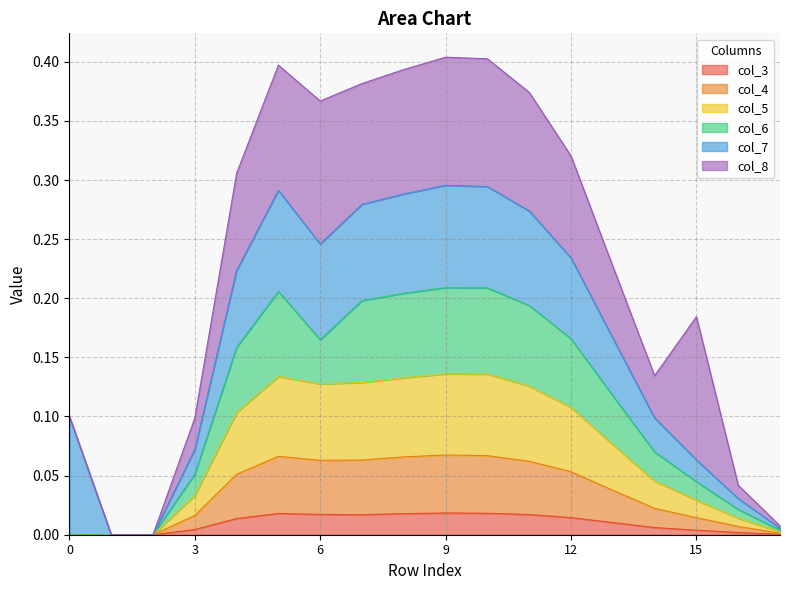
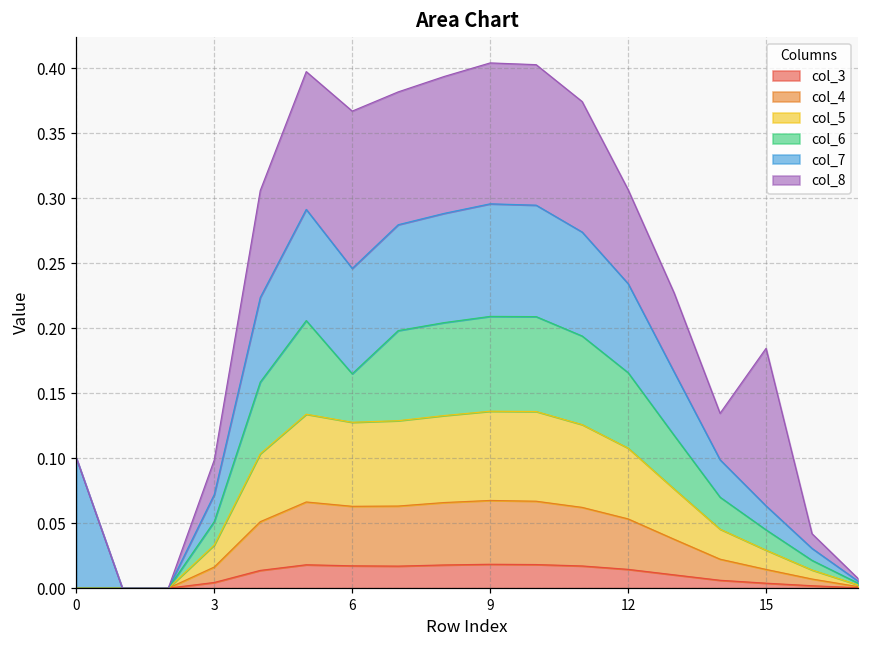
  {
    "col_5": {
      "3": 0.017,
      "6": 0.065,
      "9": 0.069,
      "12": 0.054,
      "15": 0.015
    },
    "col_6": {
      "3": 0.018,
      "6": 0.037,
      "9": 0.073,
      "12": 0.058,
      "15": 0.016
    },
    "col_7": {
      "3": 0.021,
      "6": 0.081,
      "9": 0.087,
      "12": 0.068,
      "15": 0.018
    },
    "col_8": {
      "3": 0.027,
      "6": 0.121,
      "9": 0.108,
-     "12": 0.086,
+     "12": 0.072,
      "15": 0.121
    }
  }
